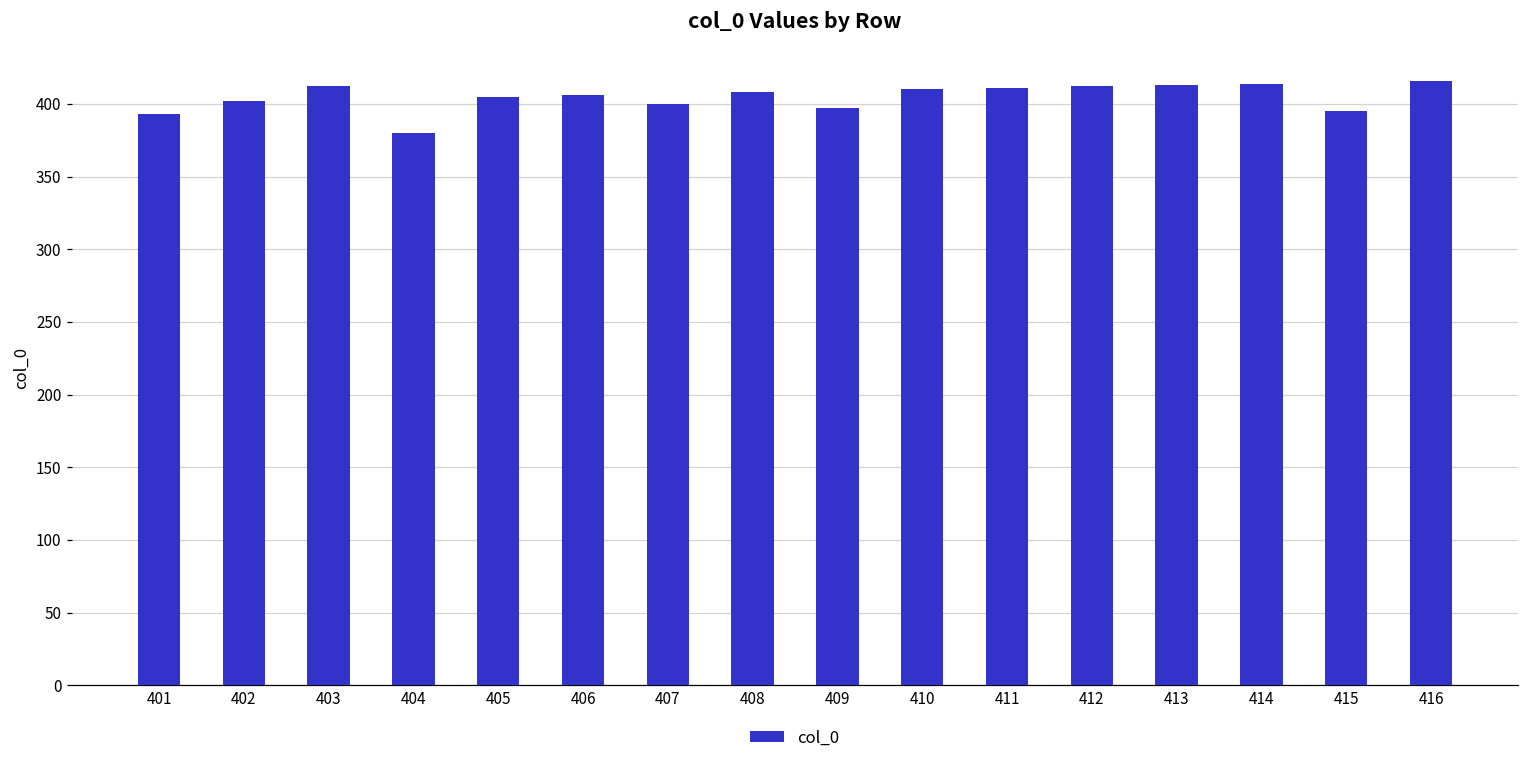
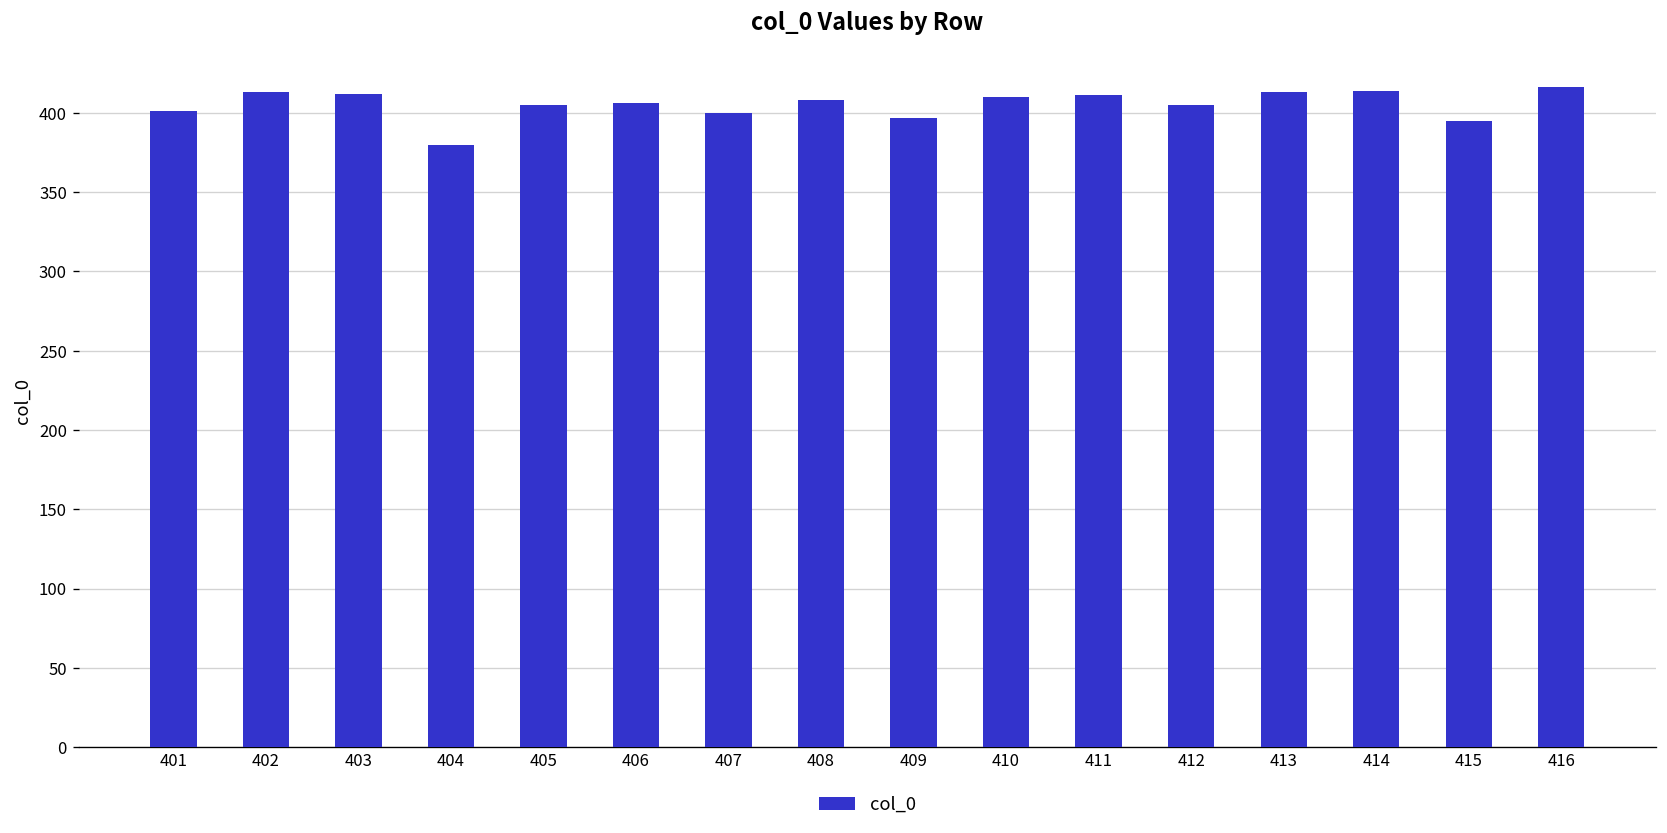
  {
-   "401": 393,
-   "402": 402,
+   "401": 401,
+   "402": 413,
    "403": 412,
    "404": 380,
    "405": 405,
    "406": 406,
    "407": 400,
    "408": 408,
    "409": 397,
    "410": 410,
    "411": 411,
-   "412": 412,
+   "412": 405,
    "413": 413,
    "414": 414,
    "415": 395,
    "416": 416
  }
